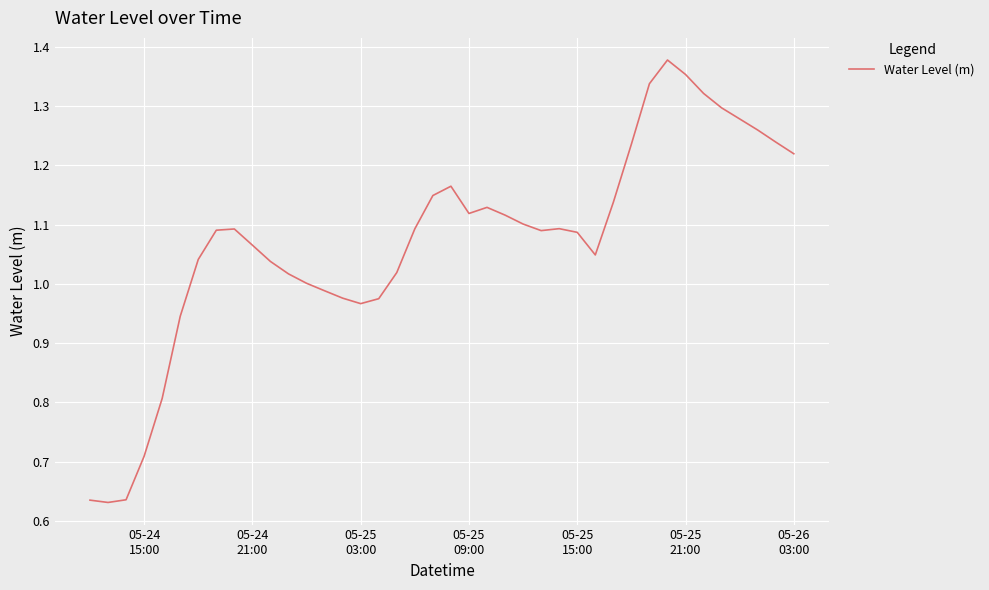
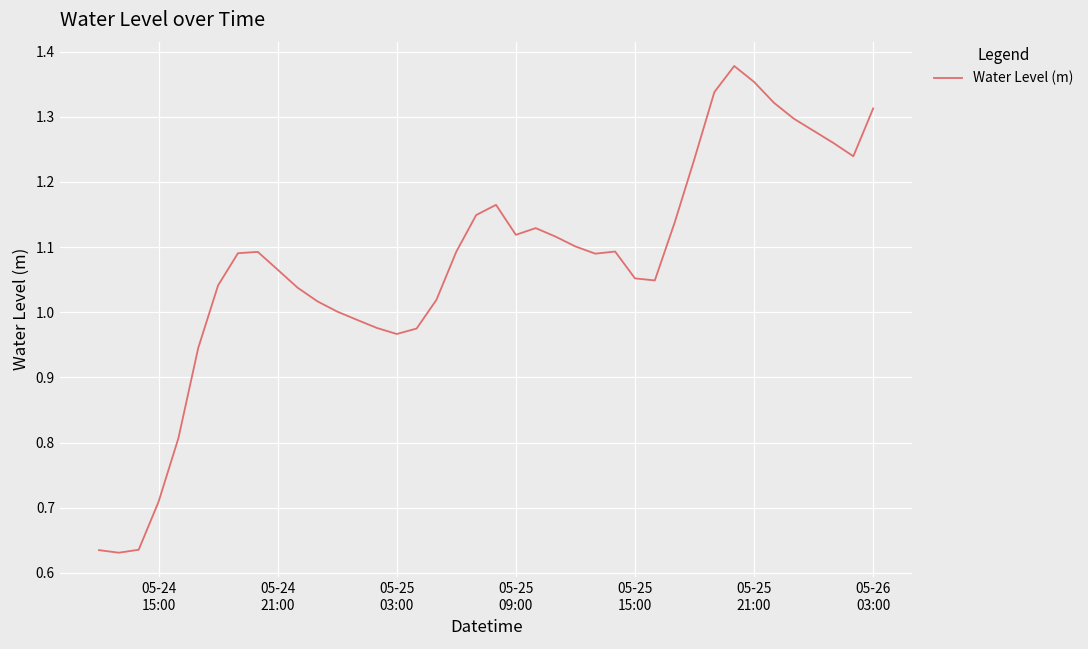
  {
    "05-24 15:00": 0.71,
    "05-24 21:00": 1.07,
    "05-25 03:00": 0.97,
    "05-25 09:00": 1.12,
-   "05-25 15:00": 1.09,
+   "05-25 15:00": 1.05,
    "05-25 21:00": 1.35,
-   "05-26 03:00": 1.22
+   "05-26 03:00": 1.31
  }
